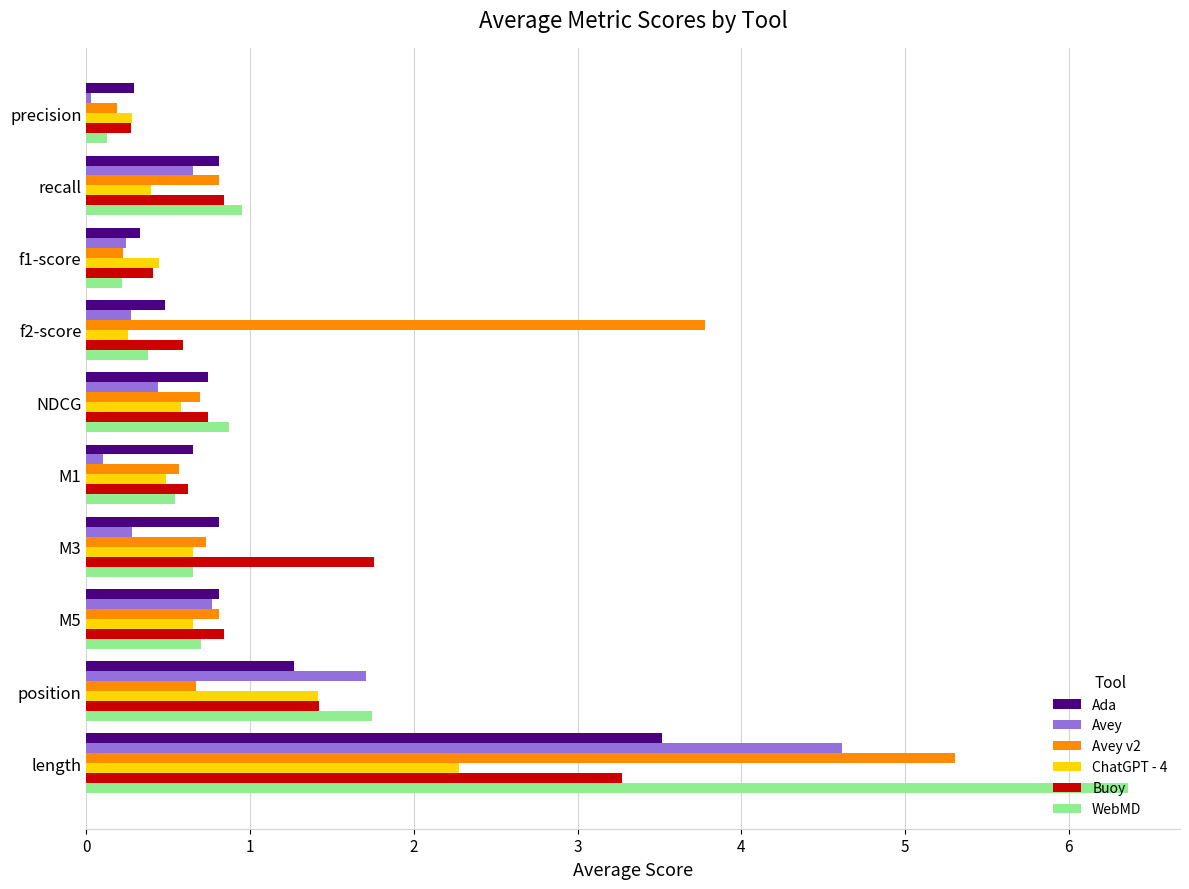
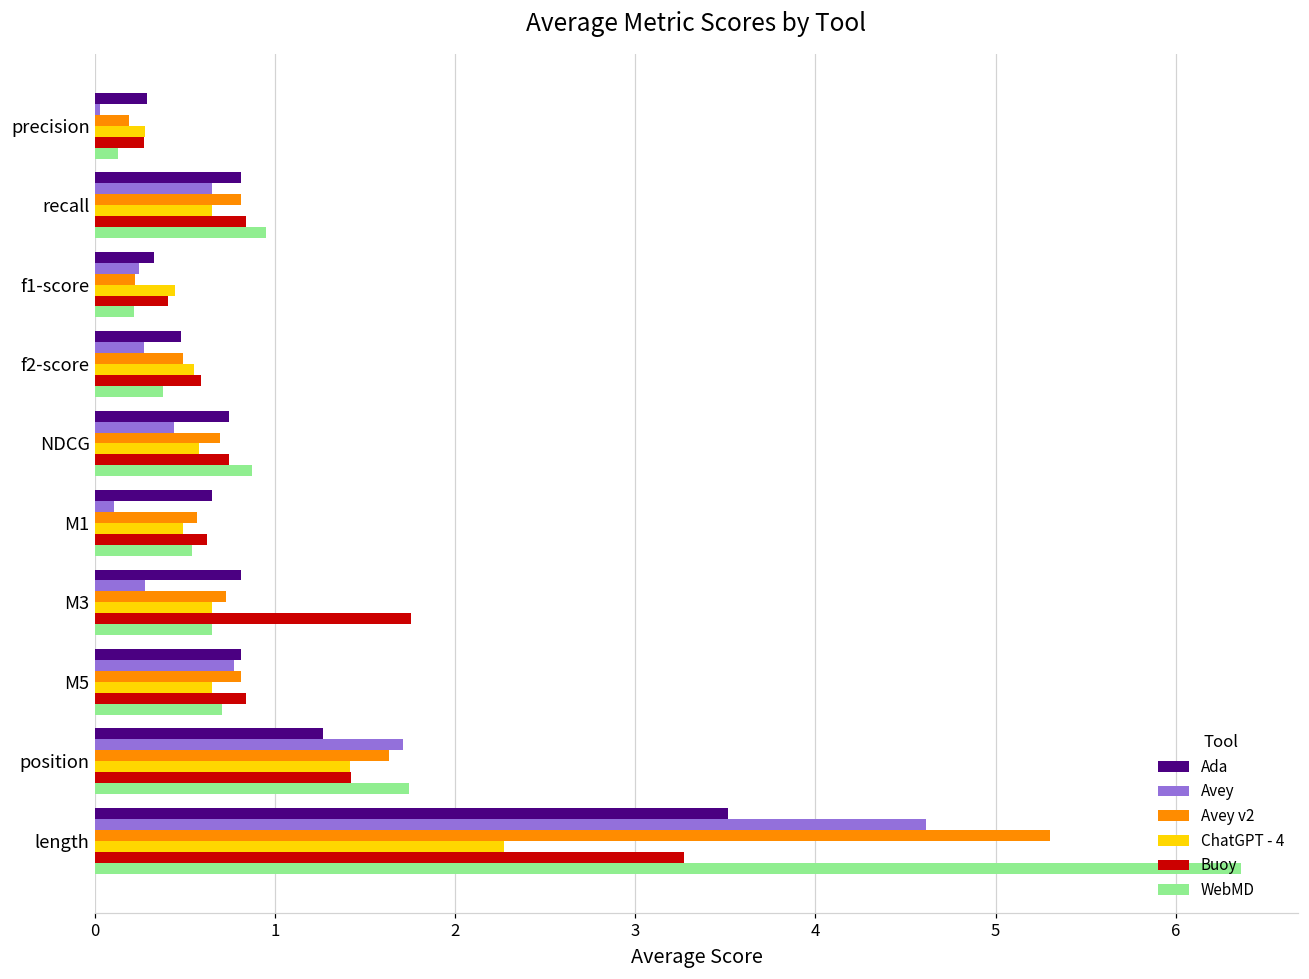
  {
    "Ada": {
      "precision": 0.29,
      "recall": 0.81,
      "f1-score": 0.33,
      "f2-score": 0.48,
      "NDCG": 0.74,
      "M1": 0.65,
      "M3": 0.81,
      "M5": 0.81,
      "position": 1.27,
      "length": 3.51
    },
    "Avey": {
      "precision": 0.03,
      "recall": 0.65,
      "f1-score": 0.24,
      "f2-score": 0.27,
      "NDCG": 0.44,
      "M1": 0.10,
      "M3": 0.28,
      "M5": 0.77,
      "position": 1.71,
      "length": 4.61
    },
    "Avey v2": {
      "precision": 0.19,
      "recall": 0.81,
      "f1-score": 0.22,
-     "f2-score": 3.78,
+     "f2-score": 0.49,
      "NDCG": 0.70,
      "M1": 0.57,
      "M3": 0.73,
      "M5": 0.81,
-     "position": 0.67,
+     "position": 1.63,
      "length": 5.30
    },
    "ChatGPT - 4": {
      "precision": 0.28,
-     "recall": 0.39,
+     "recall": 0.65,
      "f1-score": 0.45,
-     "f2-score": 0.26,
+     "f2-score": 0.55,
      "NDCG": 0.58,
      "M1": 0.49,
      "M3": 0.65,
      "M5": 0.65,
      "position": 1.42,
      "length": 2.27
    },
    "Buoy": {
      "precision": 0.27,
      "recall": 0.84,
      "f1-score": 0.41,
      "f2-score": 0.59,
      "NDCG": 0.74,
      "M1": 0.62,
      "M3": 1.76,
      "M5": 0.84,
      "position": 1.42,
      "length": 3.27
    },
    "WebMD": {
      "precision": 0.13,
      "recall": 0.95,
      "f1-score": 0.22,
      "f2-score": 0.38,
      "NDCG": 0.87,
      "M1": 0.54,
      "M3": 0.65,
      "M5": 0.70,
      "position": 1.75,
      "length": 6.36
    }
  }
